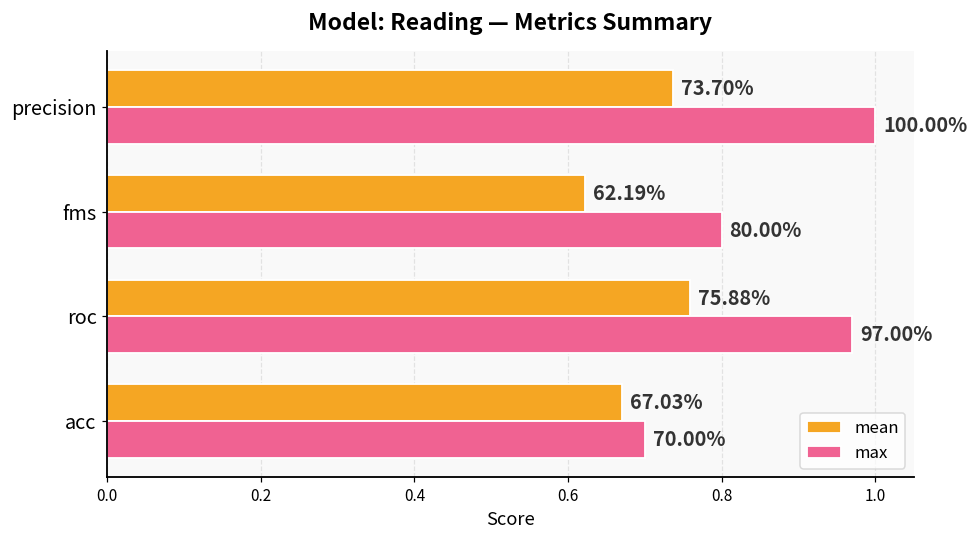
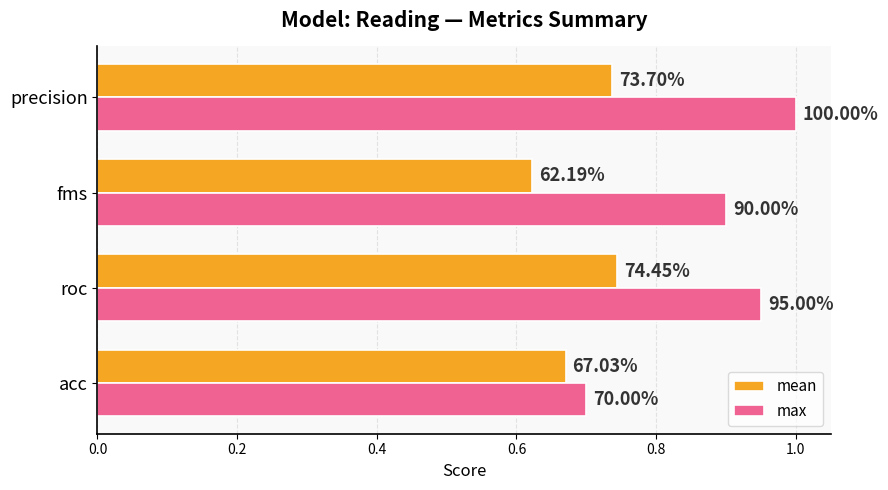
  {
    "mean": {
      "precision": "73.70%",
      "fms": "62.19%",
-     "roc": "75.88%",
+     "roc": "74.45%",
      "acc": "67.03%"
    },
    "max": {
      "precision": "100.00%",
-     "fms": "80.00%",
-     "roc": "97.00%",
+     "fms": "90.00%",
+     "roc": "95.00%",
      "acc": "70.00%"
    }
  }
